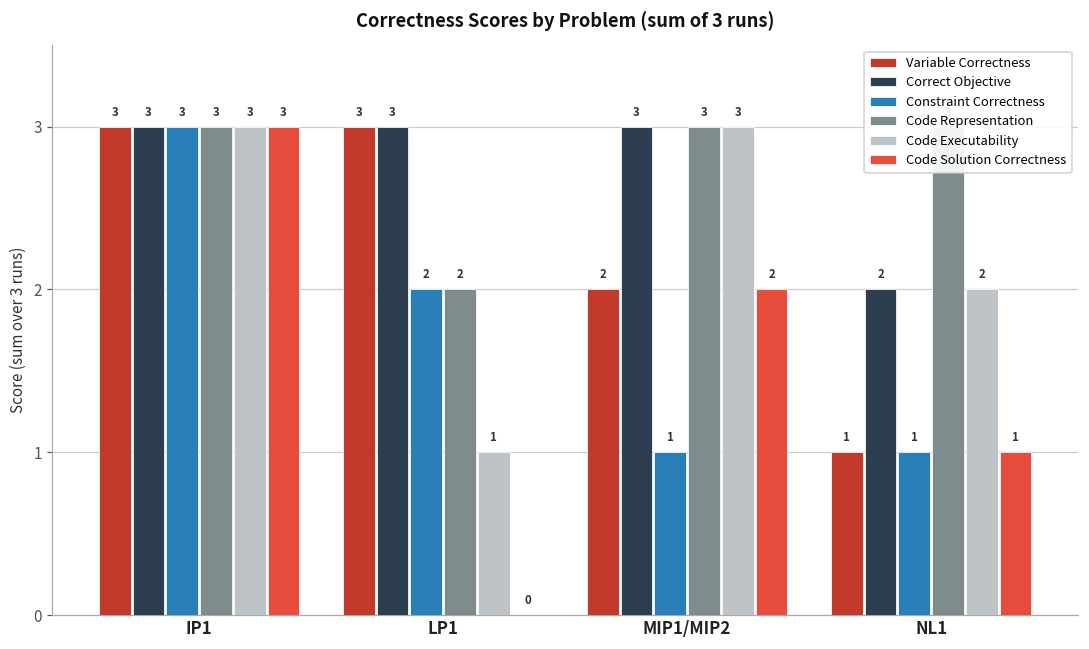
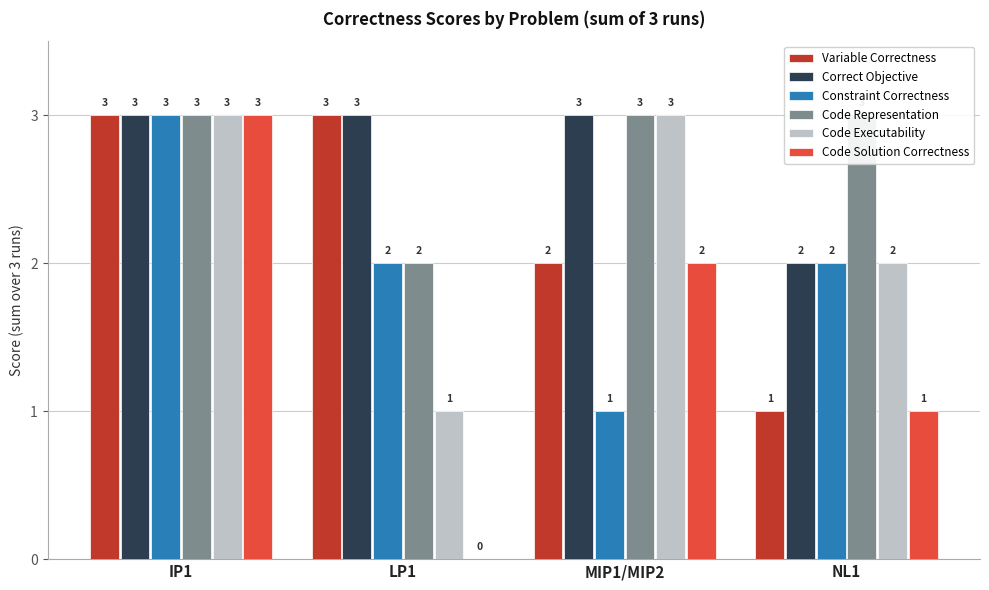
  {
    "Correct Objective": {
      "IP1": 3,
      "LP1": 3,
      "MIP1/MIP2": 3,
      "NL1": 2
    },
    "Constraint Correctness": {
      "IP1": 3,
      "LP1": 2,
      "MIP1/MIP2": 1,
-     "NL1": 1
+     "NL1": 2
    },
    "Code Representation": {
      "IP1": 3,
      "LP1": 2,
      "MIP1/MIP2": 3
    },
    "Code Executability": {
      "IP1": 3,
      "LP1": 1,
      "MIP1/MIP2": 3,
      "NL1": 2
    }
  }
